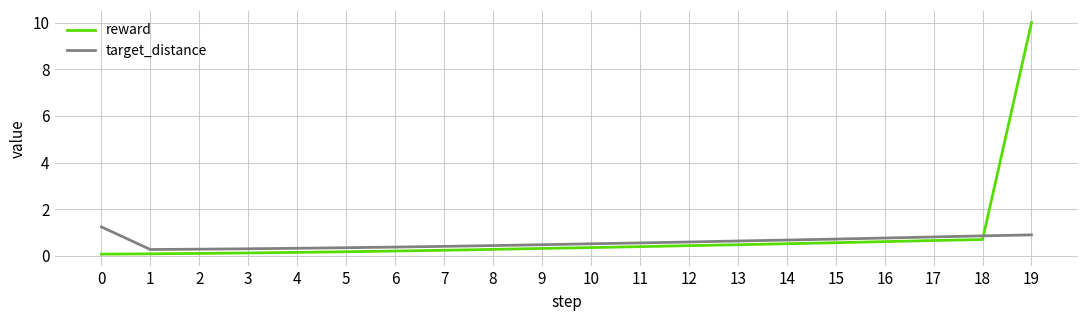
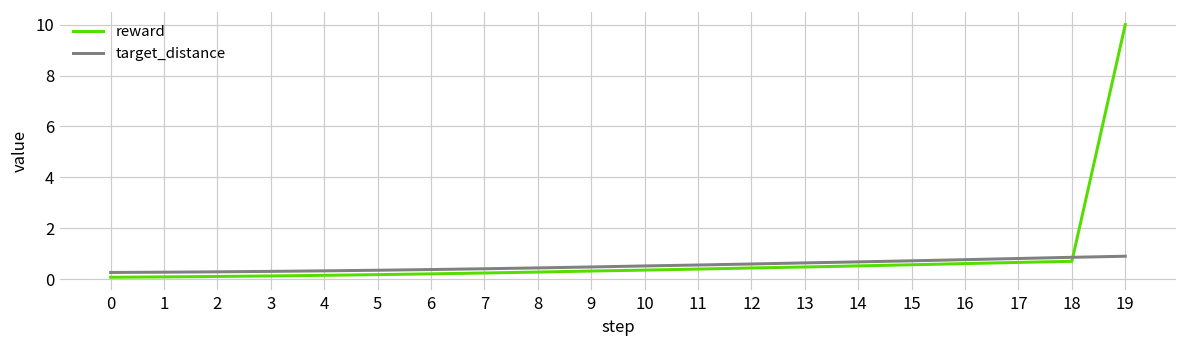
  {
    "reward": {
      "0": 0.1,
      "1": 0.1,
      "2": 0.1,
      "3": 0.1,
      "4": 0.1,
      "5": 0.2,
      "6": 0.2,
      "7": 0.2,
      "8": 0.3,
      "9": 0.3,
      "10": 0.4,
      "11": 0.4,
      "12": 0.4,
      "13": 0.5,
      "14": 0.5,
      "15": 0.6,
      "16": 0.6,
      "17": 0.7,
      "18": 0.7,
      "19": 10.0
    },
    "target_distance": {
-     "0": 1.2,
+     "0": 0.3,
      "1": 0.3,
      "2": 0.3,
      "3": 0.3,
      "4": 0.3,
      "5": 0.3,
      "6": 0.4,
      "7": 0.4,
      "8": 0.4,
      "9": 0.5,
      "10": 0.5,
      "11": 0.6,
      "12": 0.6,
      "13": 0.6,
      "14": 0.7,
      "15": 0.7,
      "16": 0.8,
      "17": 0.8,
      "18": 0.9,
      "19": 0.9
    }
  }
